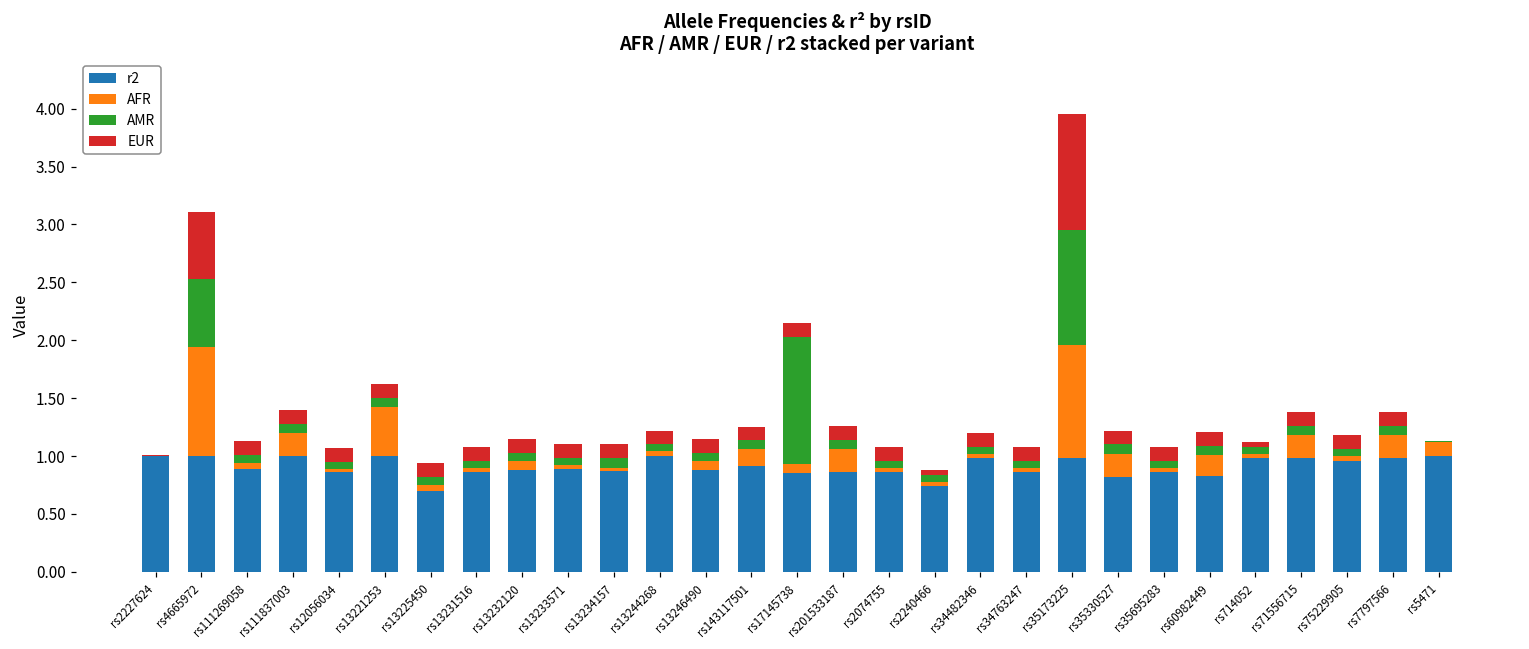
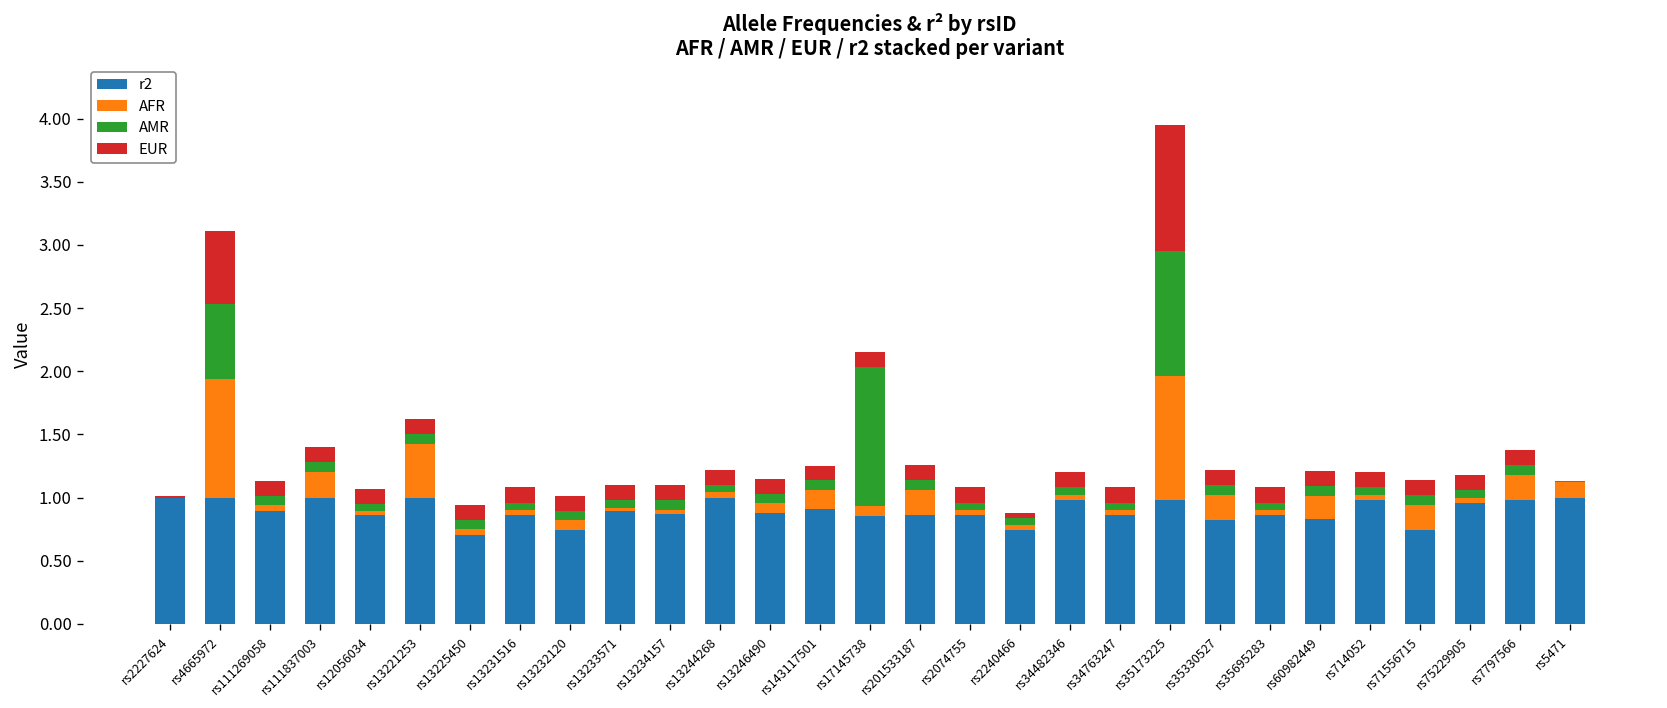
  {
    "r2": {
      "rs2227624": 1.00,
      "rs4665972": 1.00,
      "rs111269058": 0.89,
      "rs111837003": 1.00,
      "rs12056034": 0.86,
      "rs13221253": 1.00,
      "rs13225450": 0.70,
      "rs13231516": 0.86,
-     "rs13232120": 0.88,
+     "rs13232120": 0.74,
      "rs13233571": 0.89,
      "rs13234157": 0.87,
      "rs13244268": 1.00,
      "rs13246490": 0.88,
      "rs143117501": 0.91,
      "rs17145738": 0.85,
      "rs201533187": 0.86,
      "rs2074755": 0.86,
      "rs2240466": 0.74,
      "rs34482346": 0.98,
      "rs34763247": 0.86,
      "rs35173225": 0.98,
      "rs35330527": 0.82,
      "rs35695283": 0.86,
      "rs60982449": 0.83,
      "rs714052": 0.98,
-     "rs71556715": 0.98,
+     "rs71556715": 0.74,
      "rs75229905": 0.96,
      "rs7797566": 0.98,
      "rs5471": 1.00
    },
    "AFR": {
      "rs2227624": 0.00,
      "rs4665972": 0.94,
      "rs111269058": 0.05,
      "rs111837003": 0.20,
      "rs12056034": 0.03,
      "rs13221253": 0.42,
      "rs13225450": 0.05,
      "rs13231516": 0.04,
      "rs13232120": 0.08,
      "rs13233571": 0.03,
      "rs13234157": 0.03,
      "rs13244268": 0.04,
      "rs13246490": 0.08,
      "rs143117501": 0.15,
      "rs17145738": 0.08,
      "rs201533187": 0.20,
      "rs2074755": 0.04,
      "rs2240466": 0.04,
      "rs34482346": 0.04,
      "rs34763247": 0.04,
      "rs35173225": 0.98,
      "rs35330527": 0.20,
      "rs35695283": 0.04,
      "rs60982449": 0.18,
      "rs714052": 0.04,
      "rs71556715": 0.20,
      "rs75229905": 0.04,
      "rs7797566": 0.20,
      "rs5471": 0.12
    },
    "AMR": {
      "rs2227624": 0.00,
      "rs4665972": 0.59,
      "rs111269058": 0.07,
      "rs111837003": 0.08,
      "rs12056034": 0.06,
      "rs13221253": 0.08,
      "rs13225450": 0.07,
      "rs13231516": 0.06,
      "rs13232120": 0.07,
      "rs13233571": 0.06,
      "rs13234157": 0.08,
      "rs13244268": 0.06,
      "rs13246490": 0.07,
      "rs143117501": 0.08,
      "rs17145738": 1.10,
      "rs201533187": 0.08,
      "rs2074755": 0.06,
      "rs2240466": 0.06,
      "rs34482346": 0.06,
      "rs34763247": 0.06,
      "rs35173225": 0.99,
      "rs35330527": 0.08,
      "rs35695283": 0.06,
      "rs60982449": 0.08,
      "rs714052": 0.06,
      "rs71556715": 0.08,
      "rs75229905": 0.06,
      "rs7797566": 0.08
    },
    "EUR": {
      "rs4665972": 0.58,
      "rs111269058": 0.12,
      "rs111837003": 0.12,
      "rs12056034": 0.12,
      "rs13221253": 0.12,
      "rs13225450": 0.12,
      "rs13231516": 0.12,
      "rs13232120": 0.12,
      "rs13233571": 0.12,
      "rs13234157": 0.12,
      "rs13244268": 0.12,
      "rs13246490": 0.12,
      "rs143117501": 0.11,
      "rs17145738": 0.12,
      "rs201533187": 0.12,
      "rs2074755": 0.12,
      "rs2240466": 0.04,
      "rs34482346": 0.12,
      "rs34763247": 0.12,
      "rs35173225": 1.00,
      "rs35330527": 0.12,
      "rs35695283": 0.12,
      "rs60982449": 0.12,
-     "rs714052": 0.04,
+     "rs714052": 0.12,
      "rs71556715": 0.12,
      "rs75229905": 0.12,
      "rs7797566": 0.12,
      "rs5471": 0.00
    }
  }
